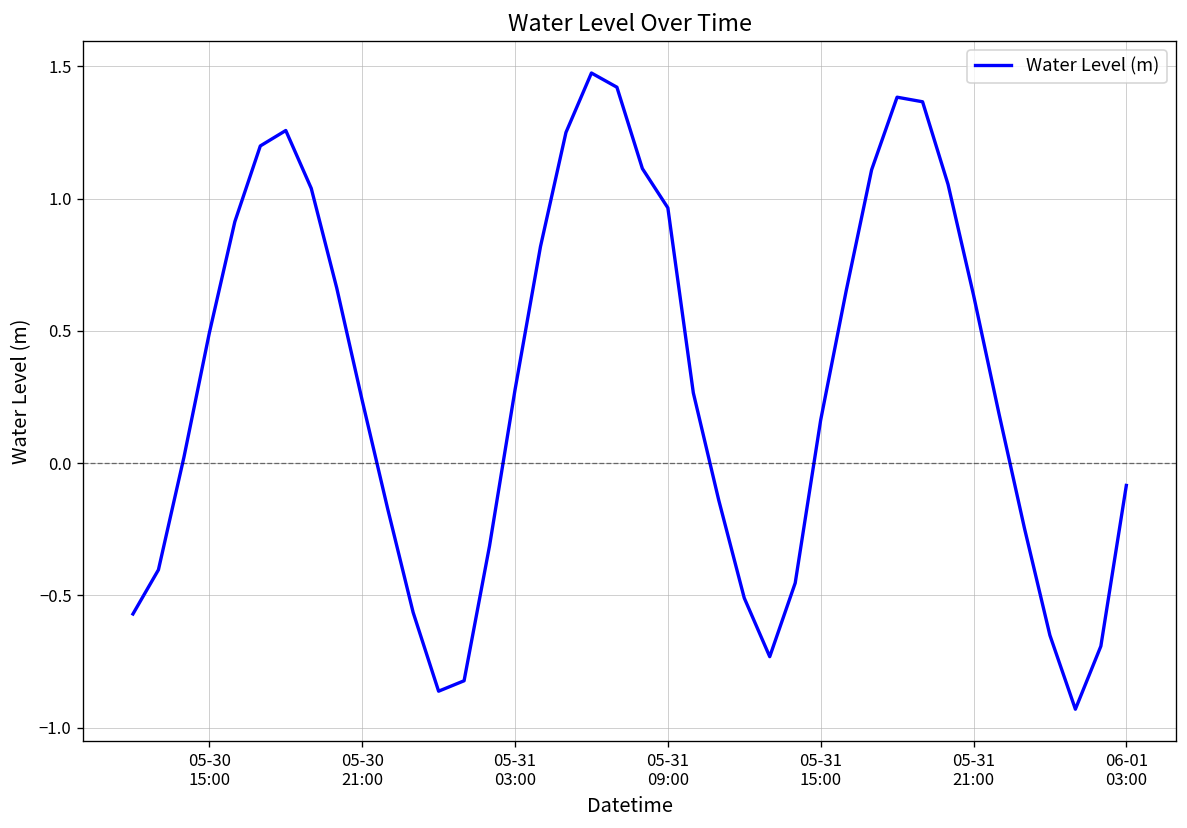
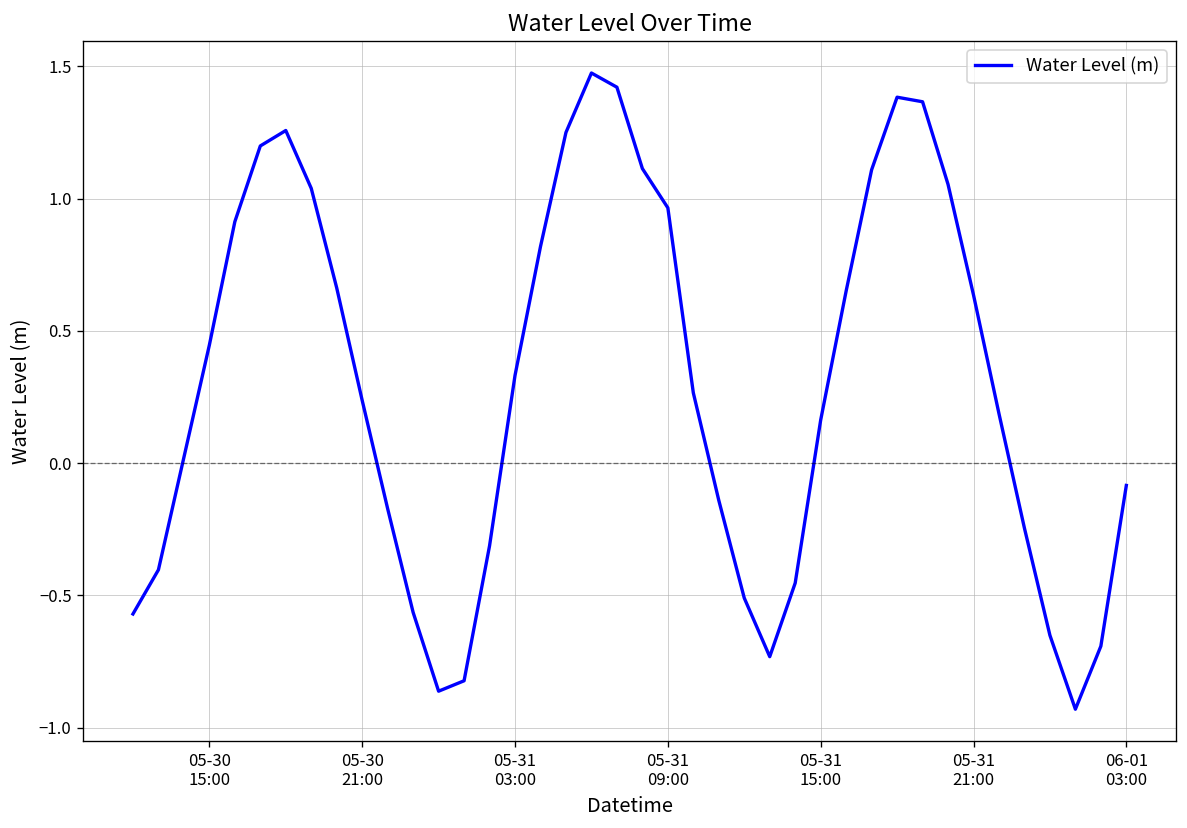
  {
-   "05-30 15:00": 0.49,
+   "05-30 15:00": 0.45,
    "05-30 21:00": 0.24,
-   "05-31 03:00": 0.28,
+   "05-31 03:00": 0.33,
    "05-31 09:00": 0.97,
    "05-31 15:00": 0.16,
    "05-31 21:00": 0.64,
    "06-01 03:00": -0.08
  }
